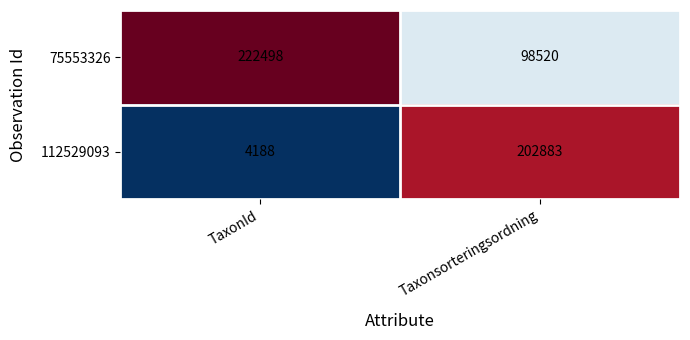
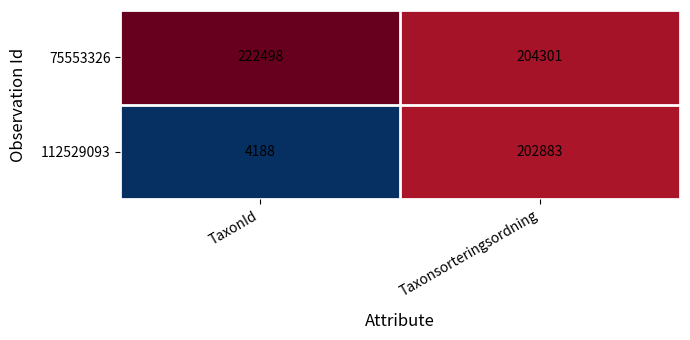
  {
    "75553326": {
      "TaxonId": 222498,
-     "Taxonsorteringsordning": 98520
+     "Taxonsorteringsordning": 204301
    },
    "112529093": {
      "TaxonId": 4188,
      "Taxonsorteringsordning": 202883
    }
  }
